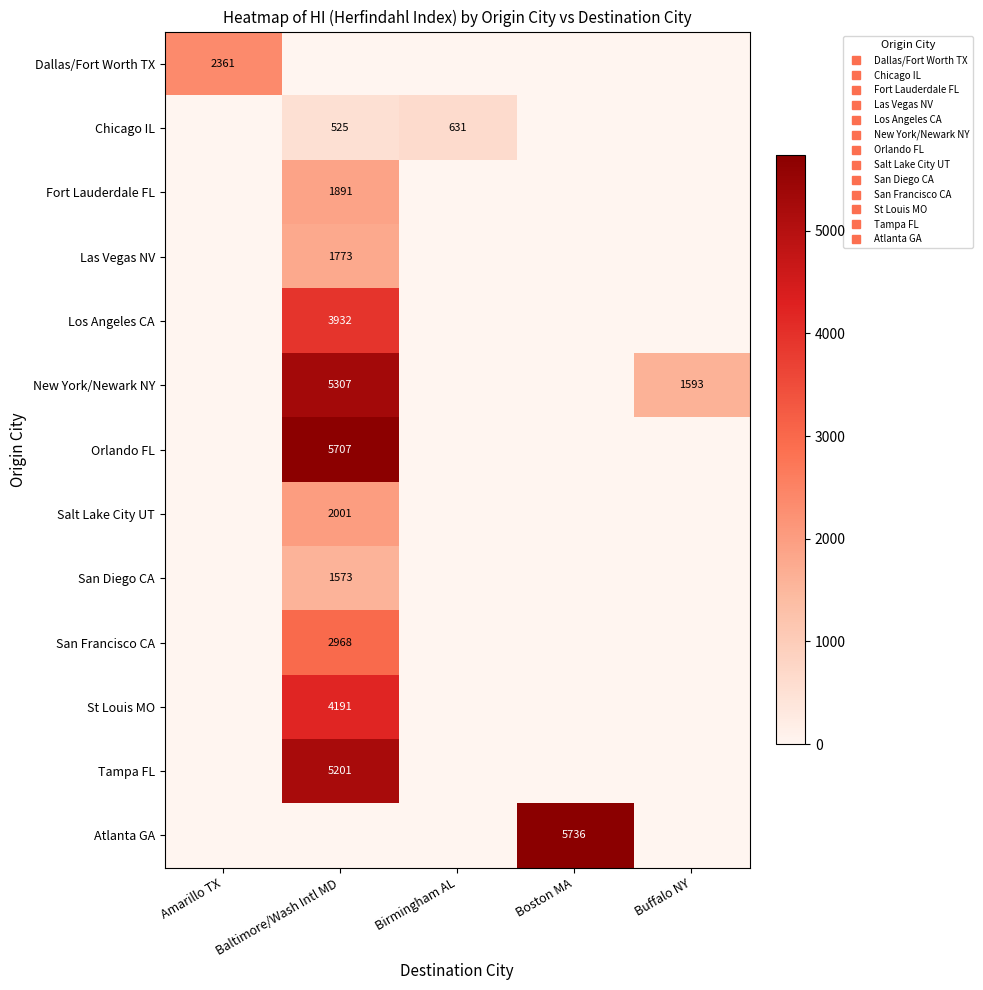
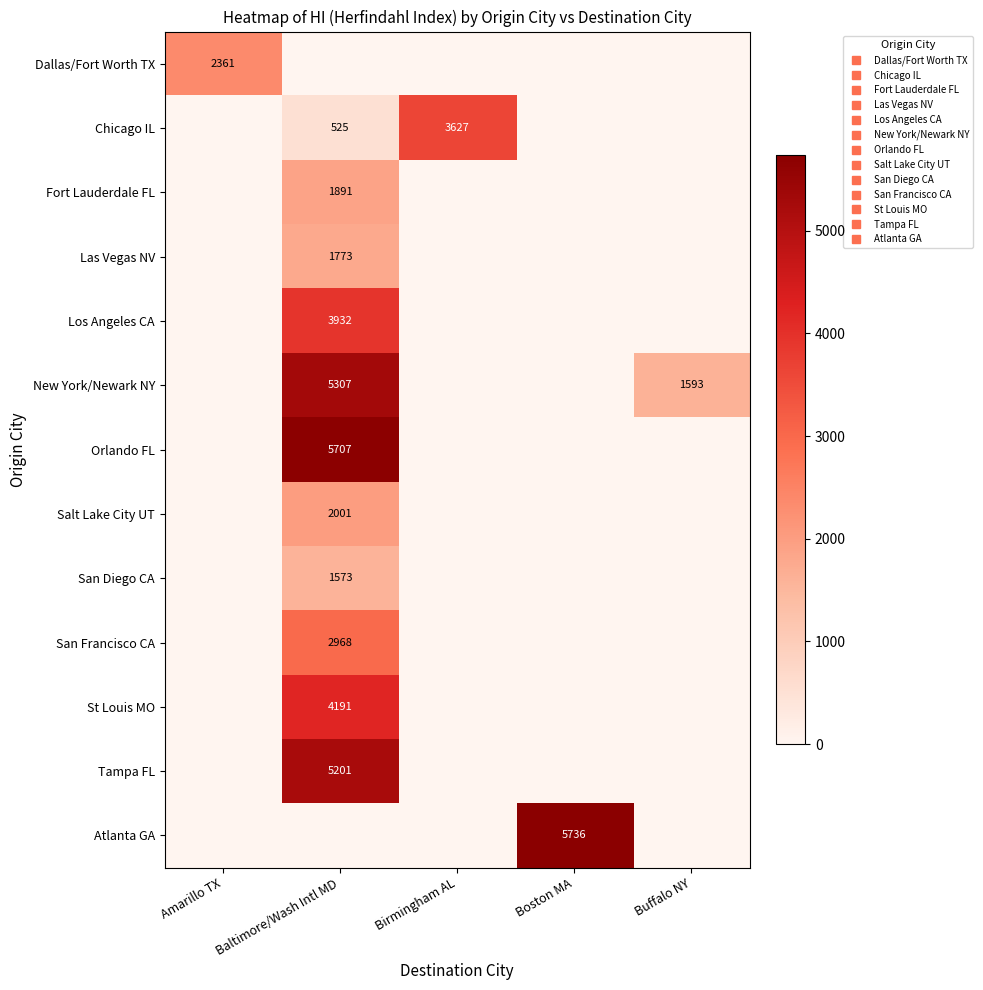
  {
    "Dallas/Fort Worth TX": {
      "Amarillo TX": 2361
    },
    "Chicago IL": {
      "Baltimore/Wash Intl MD": 525,
-     "Birmingham AL": 631
+     "Birmingham AL": 3627
    },
    "Fort Lauderdale FL": {
      "Baltimore/Wash Intl MD": 1891
    },
    "Las Vegas NV": {
      "Baltimore/Wash Intl MD": 1773
    },
    "Los Angeles CA": {
      "Baltimore/Wash Intl MD": 3932
    },
    "New York/Newark NY": {
      "Baltimore/Wash Intl MD": 5307,
      "Buffalo NY": 1593
    },
    "Orlando FL": {
      "Baltimore/Wash Intl MD": 5707
    },
    "Salt Lake City UT": {
      "Baltimore/Wash Intl MD": 2001
    },
    "San Diego CA": {
      "Baltimore/Wash Intl MD": 1573
    },
    "San Francisco CA": {
      "Baltimore/Wash Intl MD": 2968
    },
    "St Louis MO": {
      "Baltimore/Wash Intl MD": 4191
    },
    "Tampa FL": {
      "Baltimore/Wash Intl MD": 5201
    },
    "Atlanta GA": {
      "Boston MA": 5736
    }
  }
